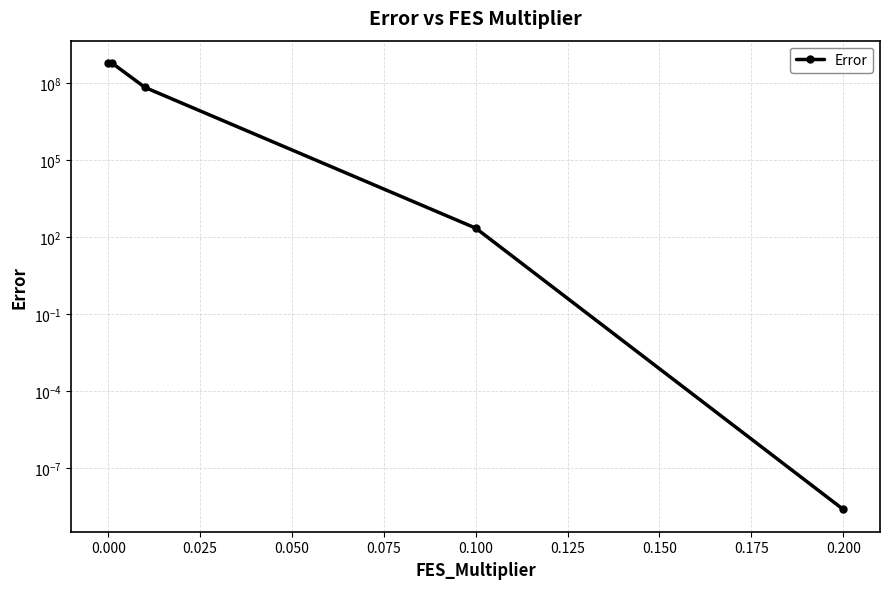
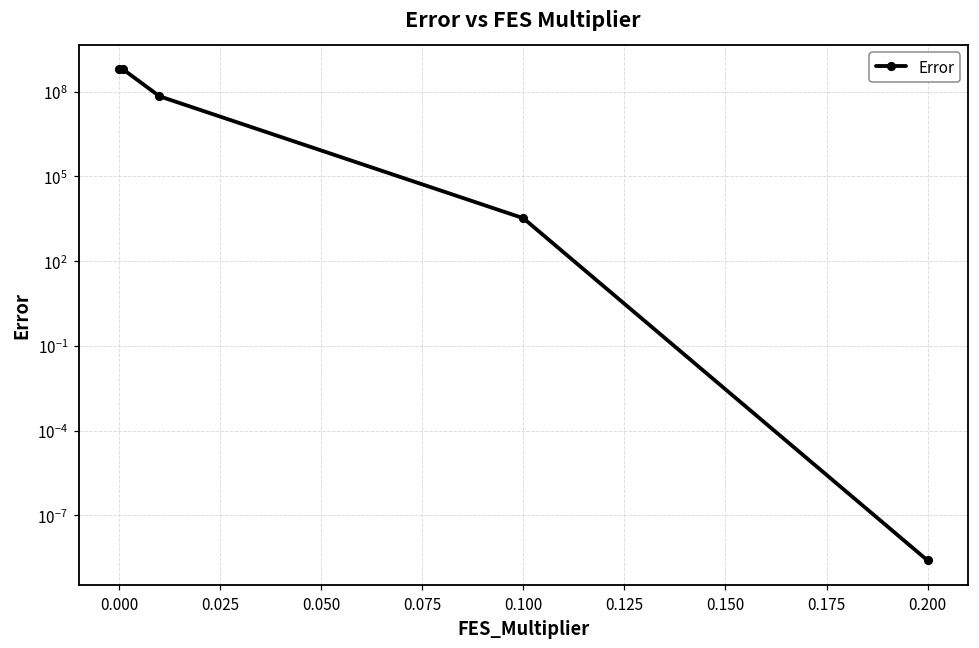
  {
    "0.000": 600000000,
-   "0.100": 200,
+   "0.100": 3000,
    "0.200": 0.000000003
  }
